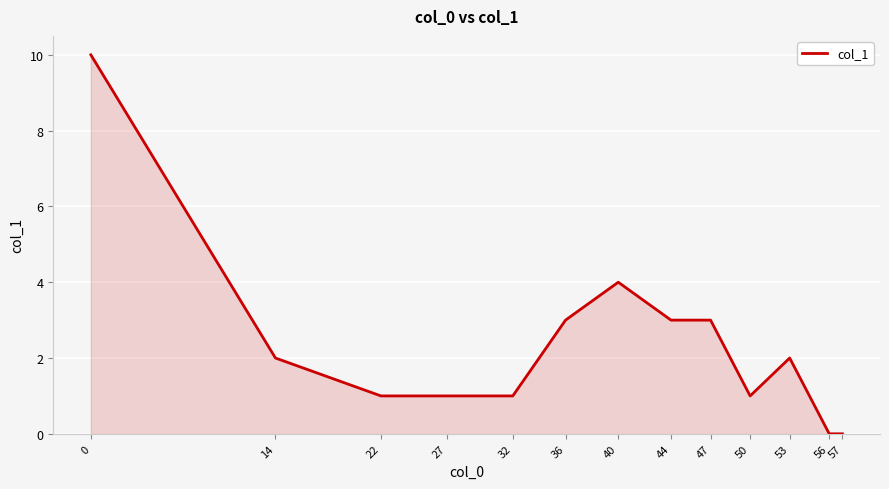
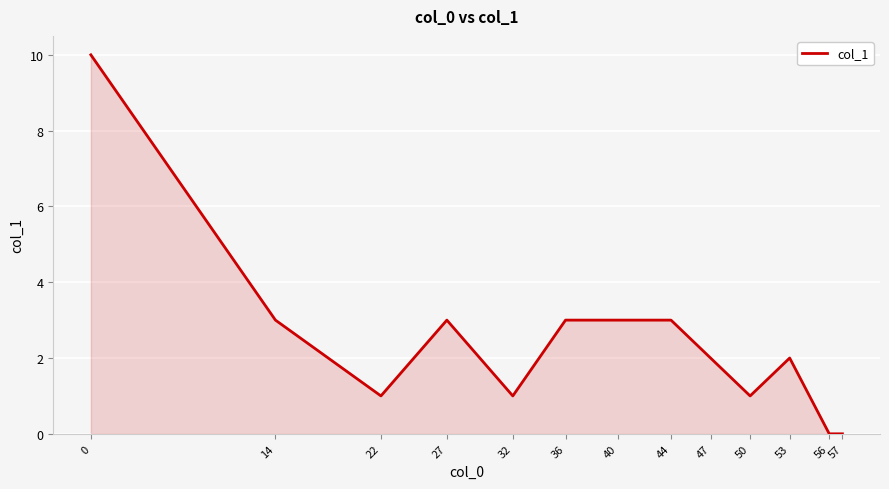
  {
    "0": 10,
-   "14": 2,
+   "14": 3,
    "22": 1,
-   "27": 1,
+   "27": 3,
    "32": 1,
    "36": 3,
-   "40": 4,
+   "40": 3,
    "44": 3,
-   "47": 3,
+   "47": 2,
    "50": 1,
    "53": 2,
    "56": 0,
    "57": 0
  }
